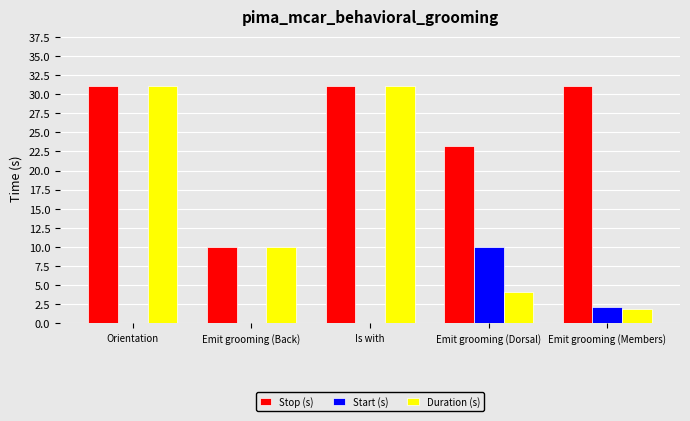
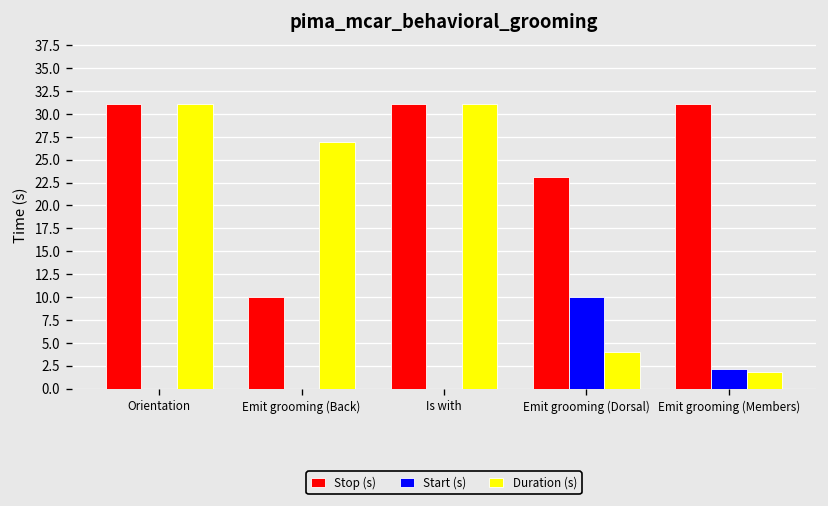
  {
    "Stop (s)": {
      "Orientation": 31,
      "Emit grooming (Back)": 10,
      "Is with": 31,
      "Emit grooming (Dorsal)": 23,
      "Emit grooming (Members)": 31
    },
    "Start (s)": {
      "Orientation": 0,
      "Emit grooming (Back)": 0,
      "Is with": 0,
      "Emit grooming (Dorsal)": 10,
      "Emit grooming (Members)": 2
    },
    "Duration (s)": {
      "Orientation": 31,
-     "Emit grooming (Back)": 10,
+     "Emit grooming (Back)": 27,
      "Is with": 31,
      "Emit grooming (Dorsal)": 4,
      "Emit grooming (Members)": 2
    }
  }
